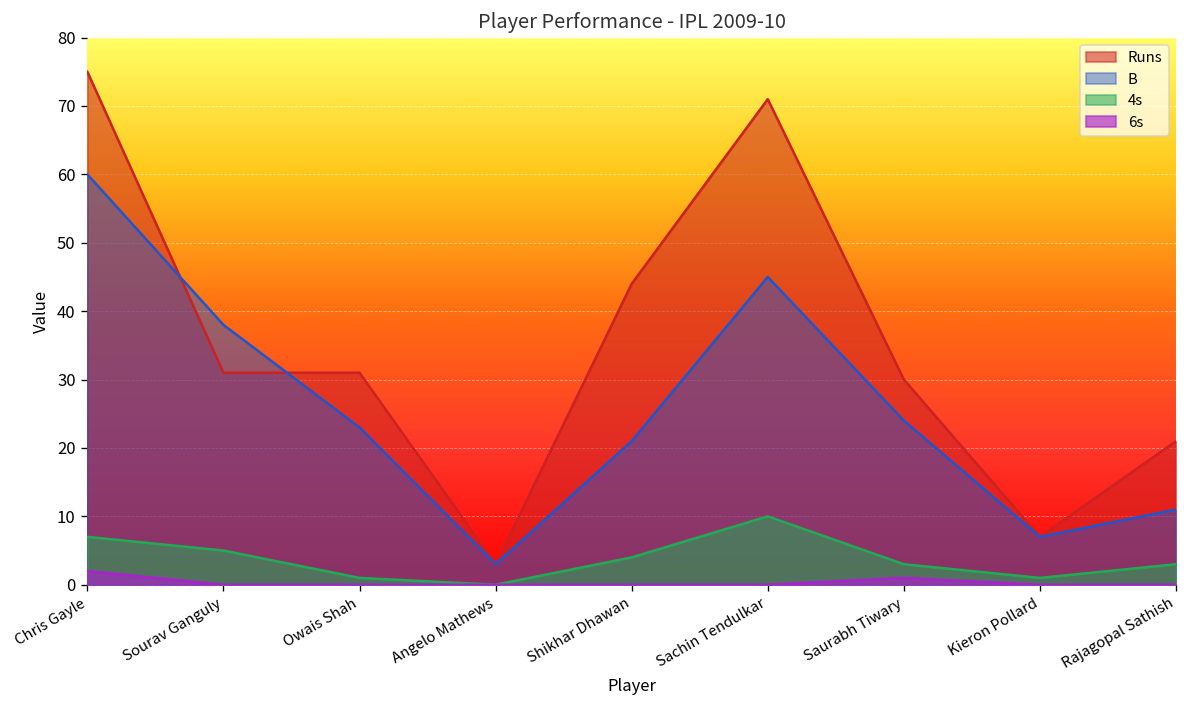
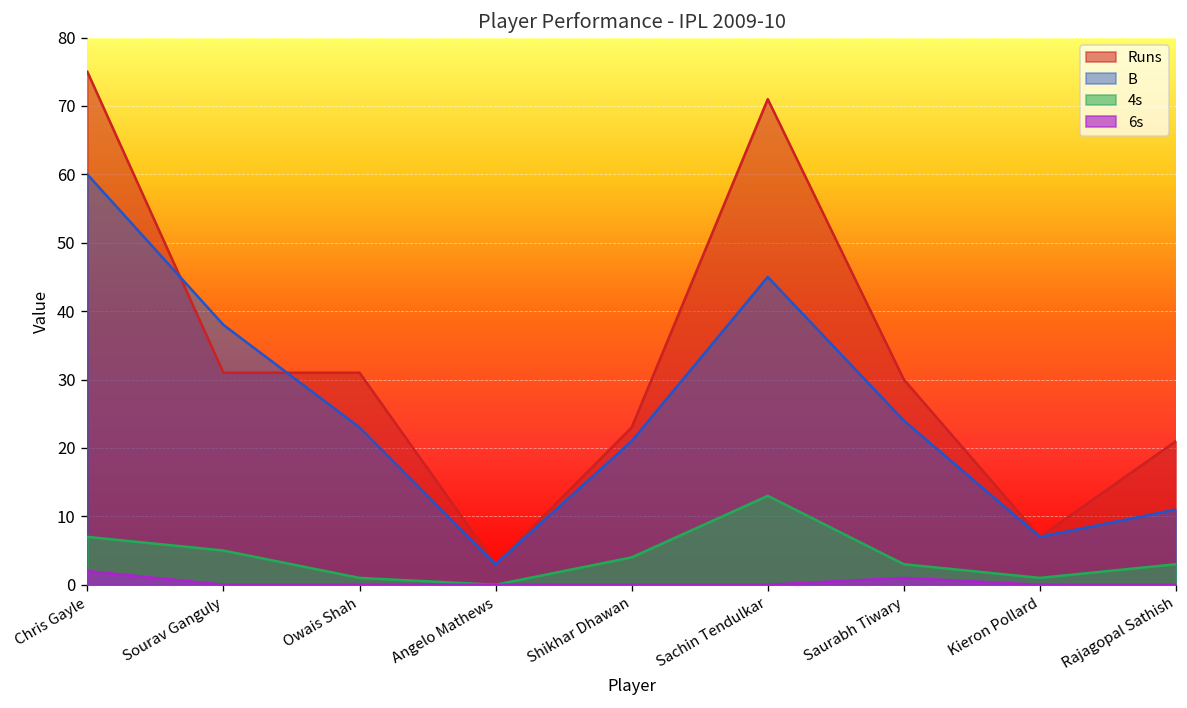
  {
    "Runs": {
      "Chris Gayle": 75,
      "Sourav Ganguly": 31,
      "Owais Shah": 31,
-     "Shikhar Dhawan": 44,
+     "Shikhar Dhawan": 23,
      "Sachin Tendulkar": 71,
      "Saurabh Tiwary": 30,
      "Rajagopal Sathish": 21
    },
    "B": {
      "Chris Gayle": 60,
      "Sourav Ganguly": 38,
      "Owais Shah": 23,
      "Shikhar Dhawan": 21,
      "Sachin Tendulkar": 45,
      "Saurabh Tiwary": 24,
      "Rajagopal Sathish": 11
    },
    "4s": {
      "Chris Gayle": 7,
      "Sourav Ganguly": 5,
      "Owais Shah": 1,
      "Shikhar Dhawan": 4,
-     "Sachin Tendulkar": 10,
+     "Sachin Tendulkar": 13,
      "Saurabh Tiwary": 3,
      "Kieron Pollard": 1,
      "Rajagopal Sathish": 3
    },
    "6s": {
      "Chris Gayle": 2,
      "Sourav Ganguly": 0,
      "Owais Shah": 0,
      "Shikhar Dhawan": 0,
      "Sachin Tendulkar": 0,
      "Saurabh Tiwary": 1,
      "Kieron Pollard": 0,
      "Rajagopal Sathish": 0
    }
  }
